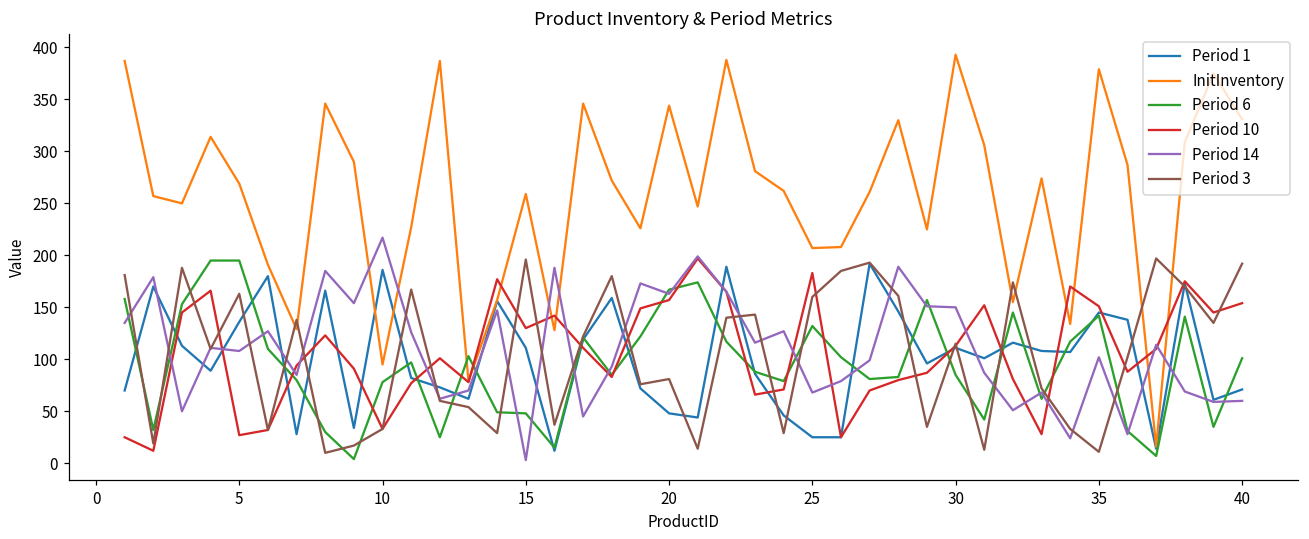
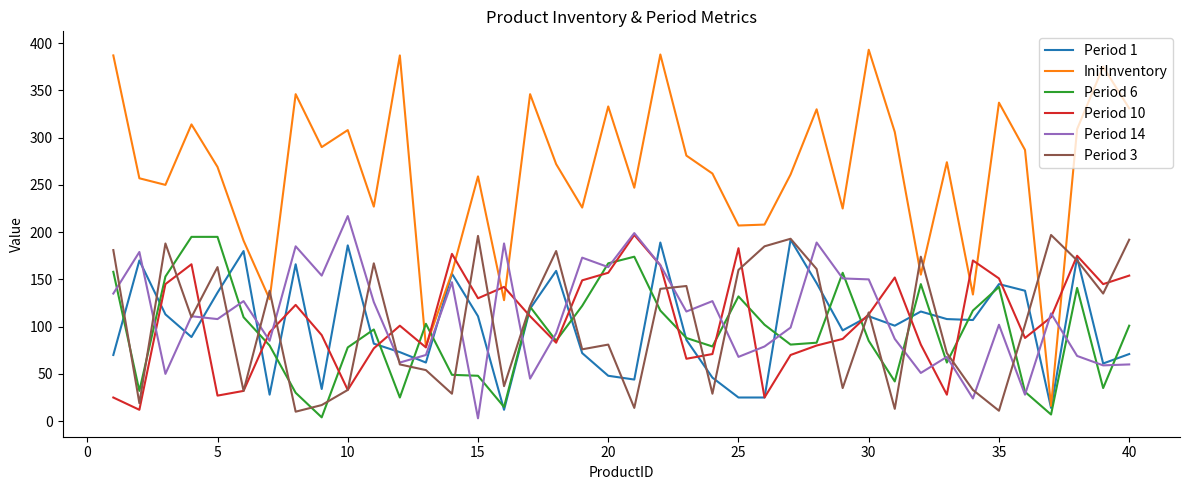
  {
    "Period 1": {
      "5": 140,
      "10": 190,
      "15": 110,
      "20": 50,
      "25": 30,
      "35": 150,
      "40": 70
    },
    "InitInventory": {
      "5": 270,
-     "10": 100,
+     "10": 310,
      "15": 260,
-     "20": 340,
+     "20": 330,
      "25": 210,
      "30": 390,
-     "35": 380
+     "35": 340
    },
    "Period 6": {
      "5": 200,
      "10": 80,
      "15": 50,
      "20": 170,
      "25": 130,
      "30": 90,
      "35": 140,
      "40": 100
    },
    "Period 10": {
      "5": 30,
      "15": 130,
      "20": 160,
      "25": 180,
      "35": 150,
      "40": 150
    },
    "Period 14": {
      "5": 110,
      "10": 220,
      "15": 0,
      "20": 160,
      "25": 70,
      "30": 150,
      "35": 100,
      "40": 60
    },
    "Period 3": {
      "5": 160,
      "15": 200,
      "20": 80,
      "25": 160,
      "35": 10,
      "40": 190
    }
  }
